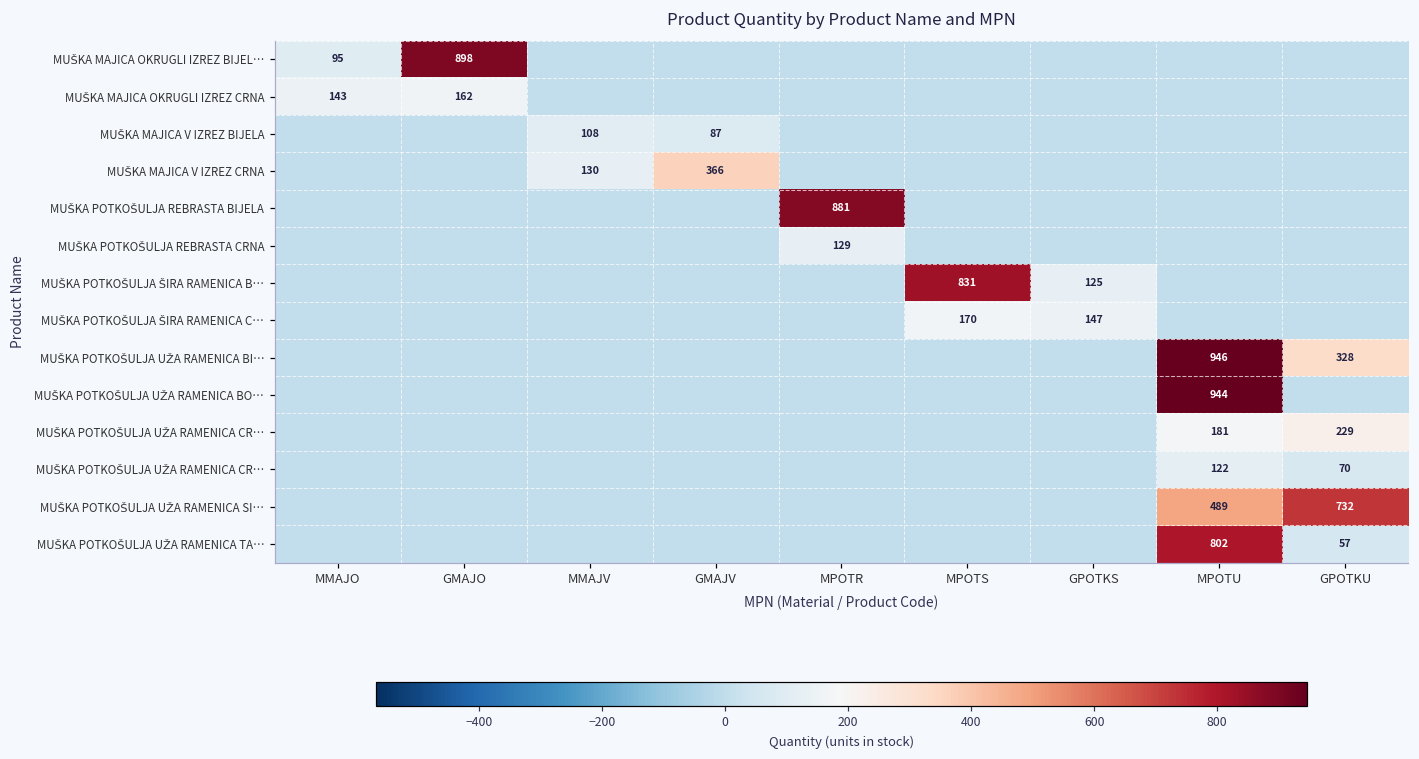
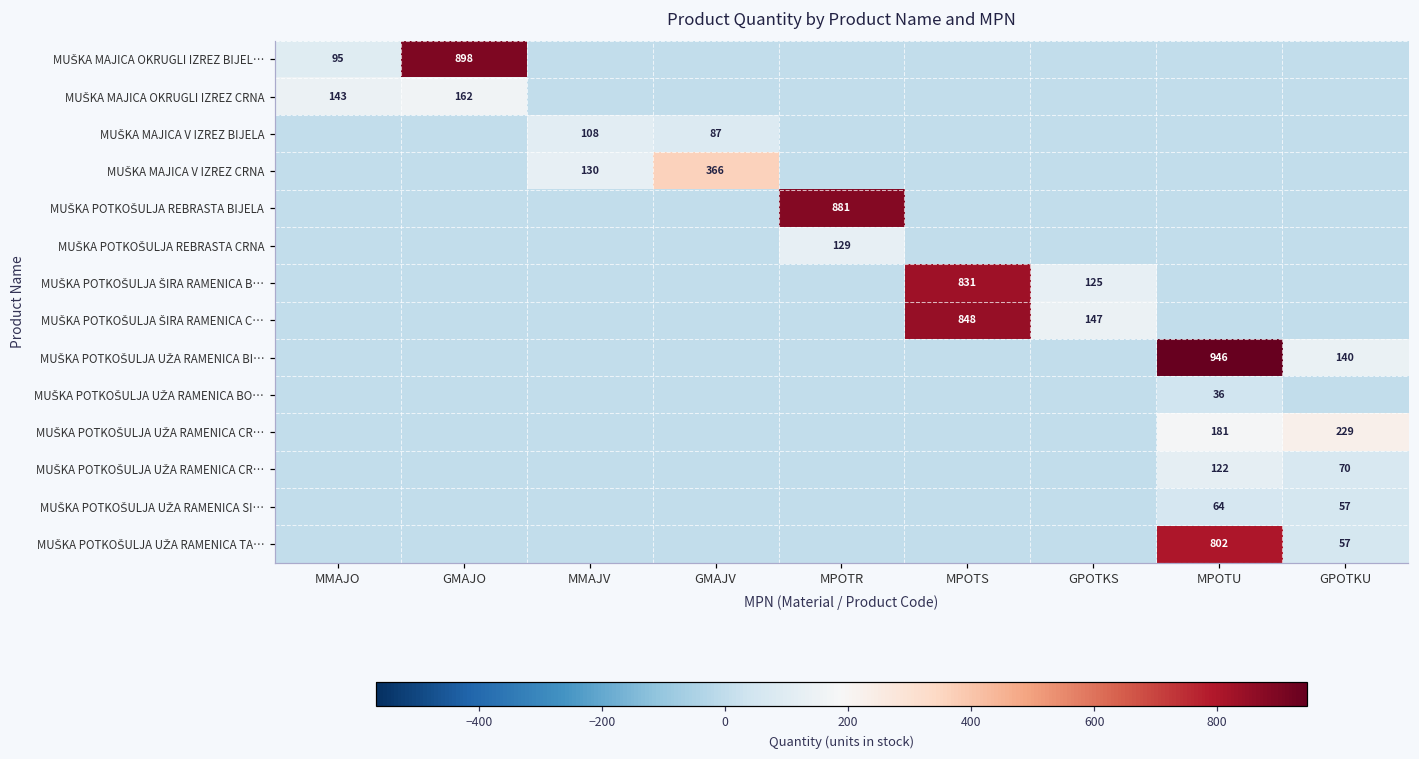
  {
    "MUŠKA MAJICA OKRUGLI IZREZ BIJEL…": {
      "MMAJO": 95,
      "GMAJO": 898
    },
    "MUŠKA MAJICA OKRUGLI IZREZ CRNA": {
      "MMAJO": 143,
      "GMAJO": 162
    },
    "MUŠKA MAJICA V IZREZ BIJELA": {
      "MMAJV": 108,
      "GMAJV": 87
    },
    "MUŠKA MAJICA V IZREZ CRNA": {
      "MMAJV": 130,
      "GMAJV": 366
    },
    "MUŠKA POTKOŠULJA REBRASTA BIJELA": {
      "MPOTR": 881
    },
    "MUŠKA POTKOŠULJA REBRASTA CRNA": {
      "MPOTR": 129
    },
    "MUŠKA POTKOŠULJA ŠIRA RAMENICA B…": {
      "MPOTS": 831,
      "GPOTKS": 125
    },
    "MUŠKA POTKOŠULJA ŠIRA RAMENICA C…": {
-     "MPOTS": 170,
+     "MPOTS": 848,
      "GPOTKS": 147
    },
    "MUŠKA POTKOŠULJA UŽA RAMENICA BI…": {
      "MPOTU": 946,
-     "GPOTKU": 328
+     "GPOTKU": 140
    },
    "MUŠKA POTKOŠULJA UŽA RAMENICA BO…": {
-     "MPOTU": 944
+     "MPOTU": 36
    },
    "MUŠKA POTKOŠULJA UŽA RAMENICA SI…": {
-     "MPOTU": 489,
-     "GPOTKU": 732
+     "MPOTU": 64,
+     "GPOTKU": 57
    },
    "MUŠKA POTKOŠULJA UŽA RAMENICA TA…": {
      "MPOTU": 802,
      "GPOTKU": 57
    }
  }
